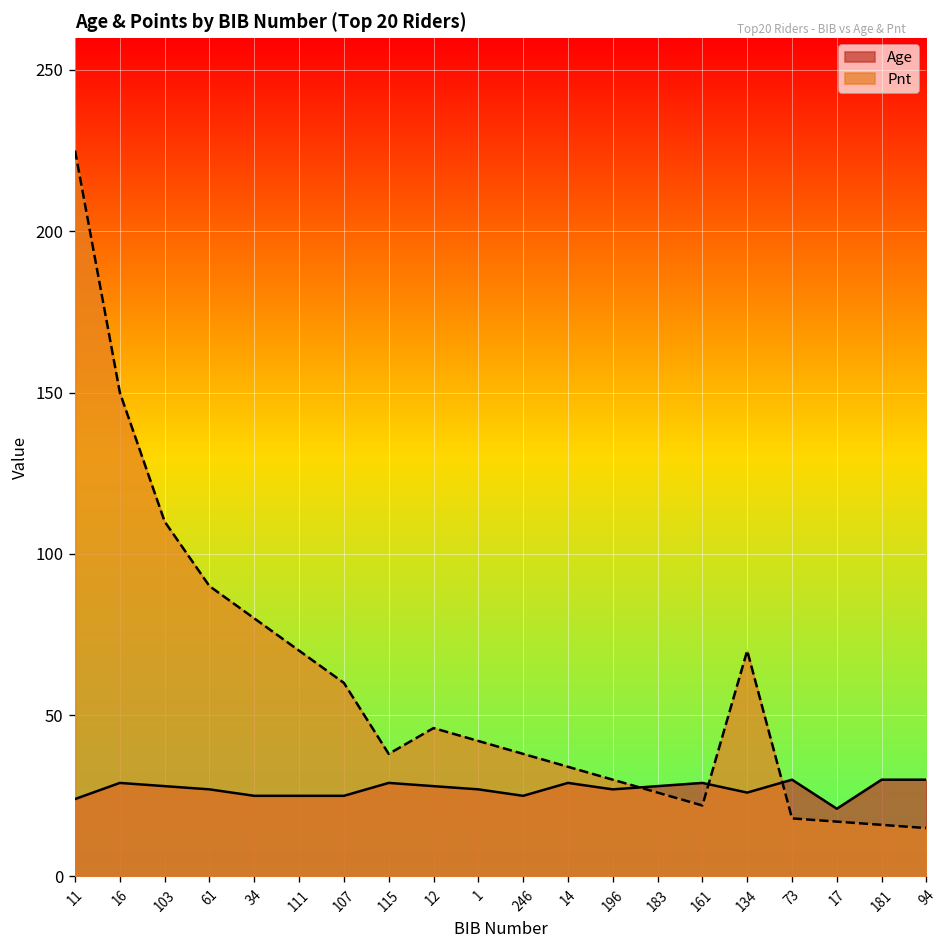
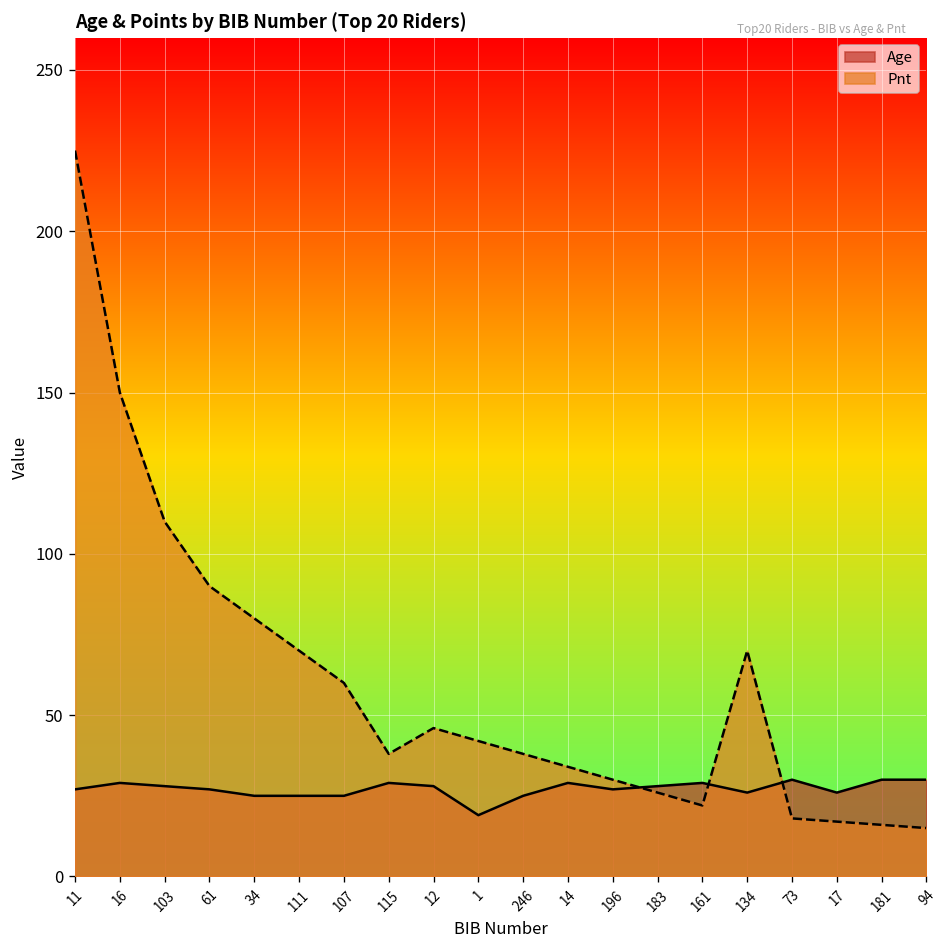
  {
    "Age": {
-     "11": 24,
+     "11": 27,
      "16": 29,
      "103": 28,
      "61": 27,
      "34": 25,
      "111": 25,
      "107": 25,
      "115": 29,
      "12": 28,
-     "1": 27,
+     "1": 19,
      "246": 25,
      "14": 29,
      "196": 27,
      "183": 28,
      "161": 29,
      "134": 26,
      "73": 30,
-     "17": 21,
+     "17": 26,
      "181": 30,
      "94": 30
    },
    "Pnt": {
      "11": 225,
      "16": 150,
      "103": 110,
      "61": 90,
      "34": 80,
      "111": 70,
      "107": 60,
      "115": 38,
      "12": 46,
      "1": 42,
      "246": 38,
      "14": 34,
      "196": 30,
      "183": 26,
      "161": 22,
      "134": 70,
      "73": 18,
      "17": 17,
      "181": 16,
      "94": 15
    }
  }
